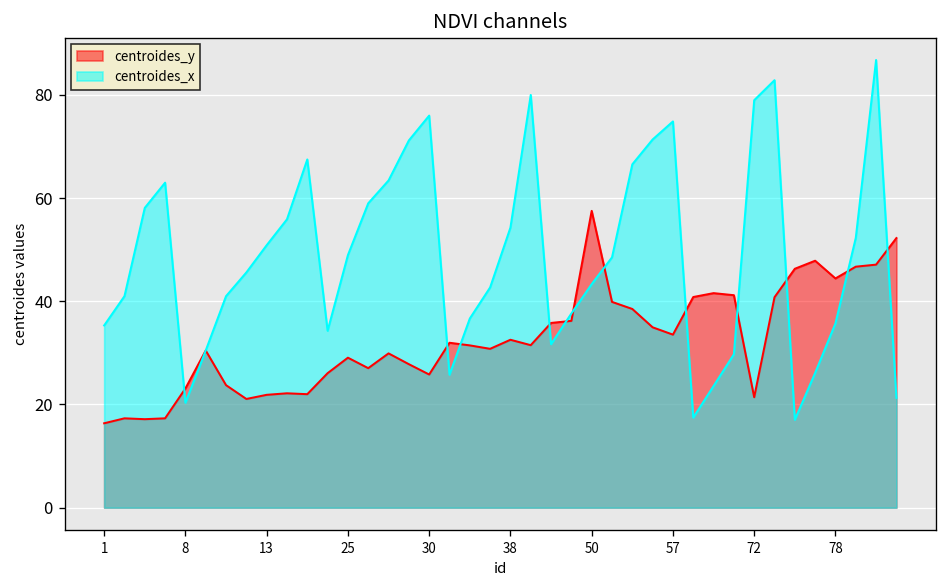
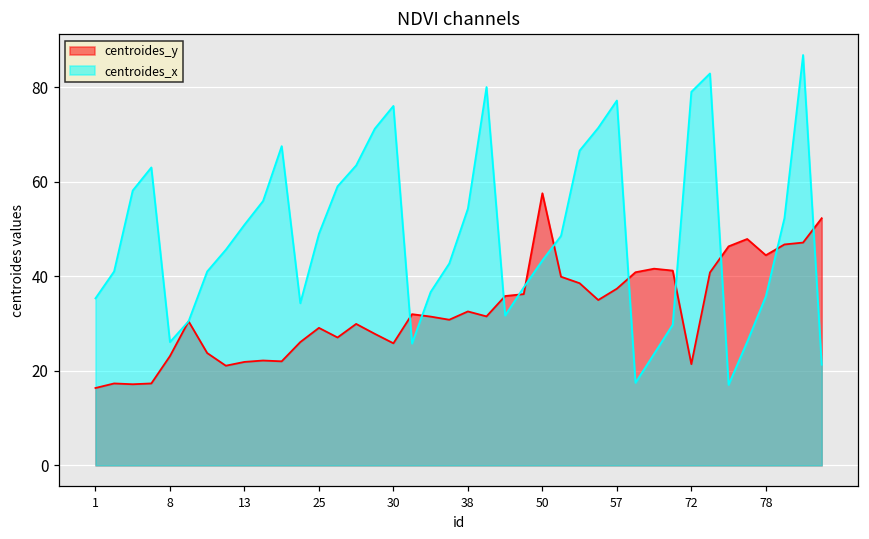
  {
    "centroides_y": {
      "8": 23,
      "50": 58,
-     "57": 34,
+     "57": 37,
      "72": 21,
      "78": 44
    },
    "centroides_x": {
-     "8": 20,
+     "8": 26,
      "50": 43,
-     "57": 75,
+     "57": 77,
      "72": 79,
      "78": 36
    }
  }
